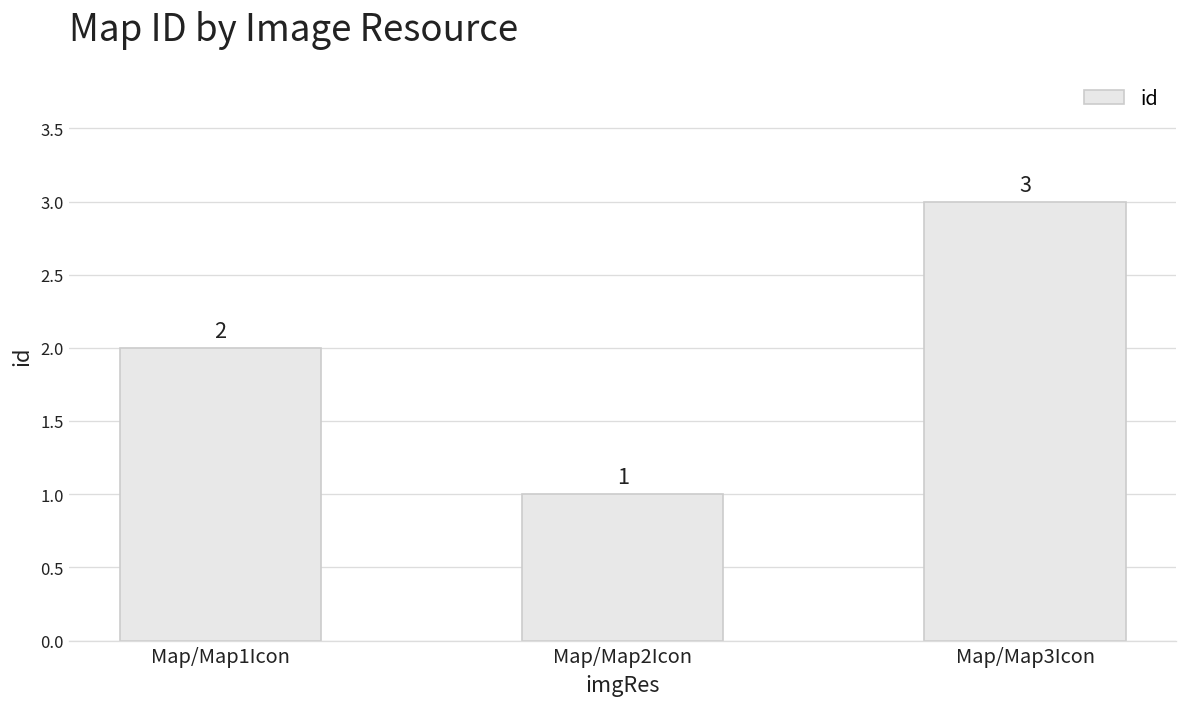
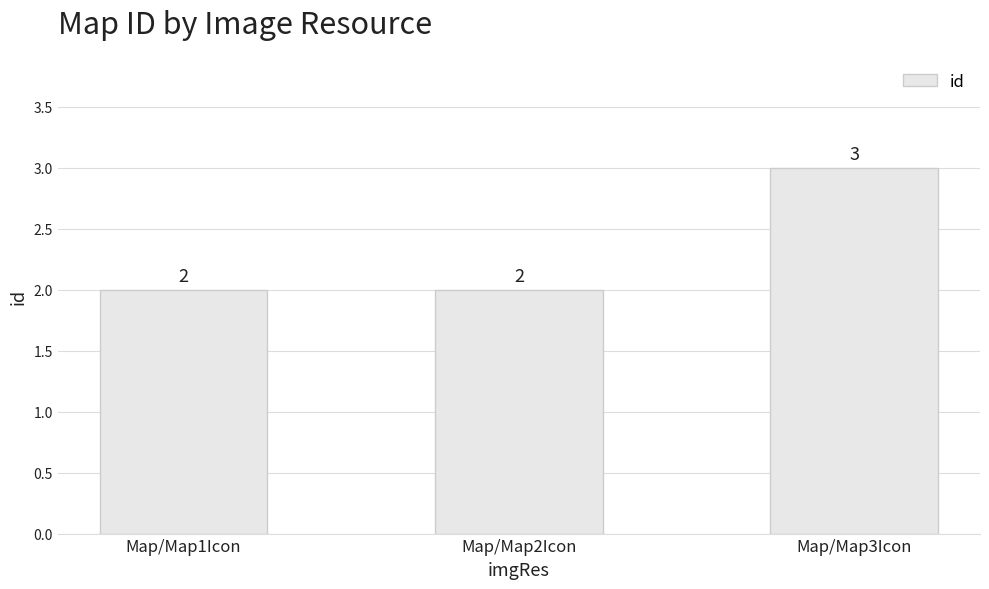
  {
    "Map/Map1Icon": 2,
-   "Map/Map2Icon": 1,
+   "Map/Map2Icon": 2,
    "Map/Map3Icon": 3
  }
